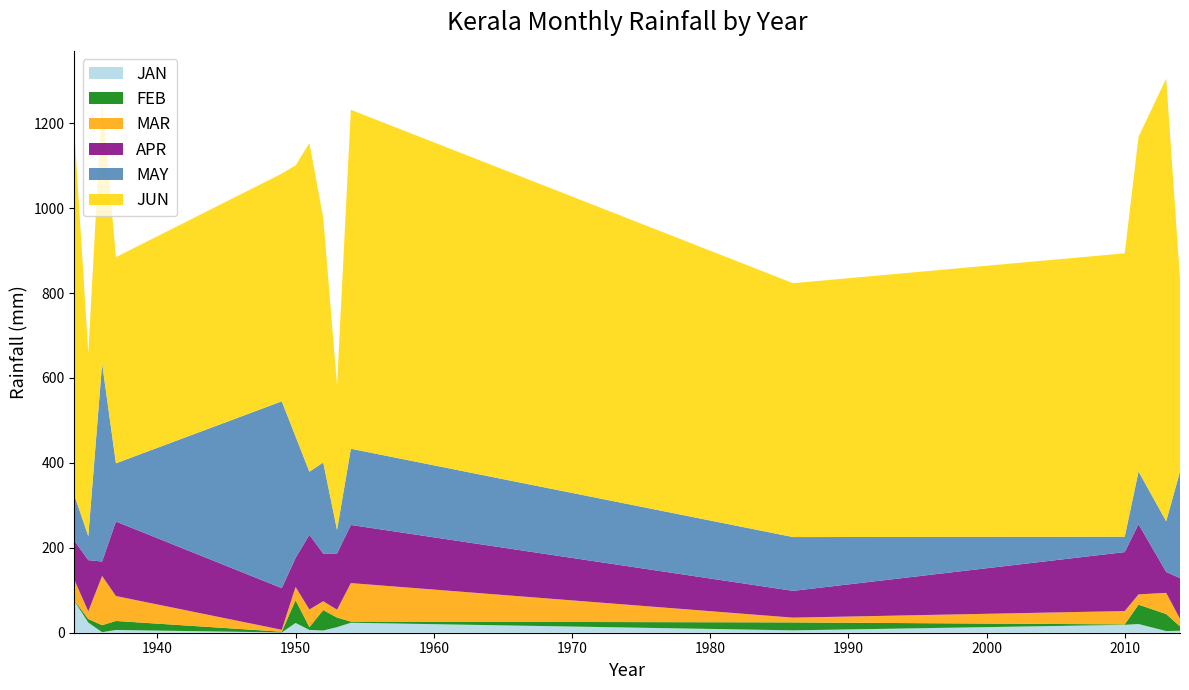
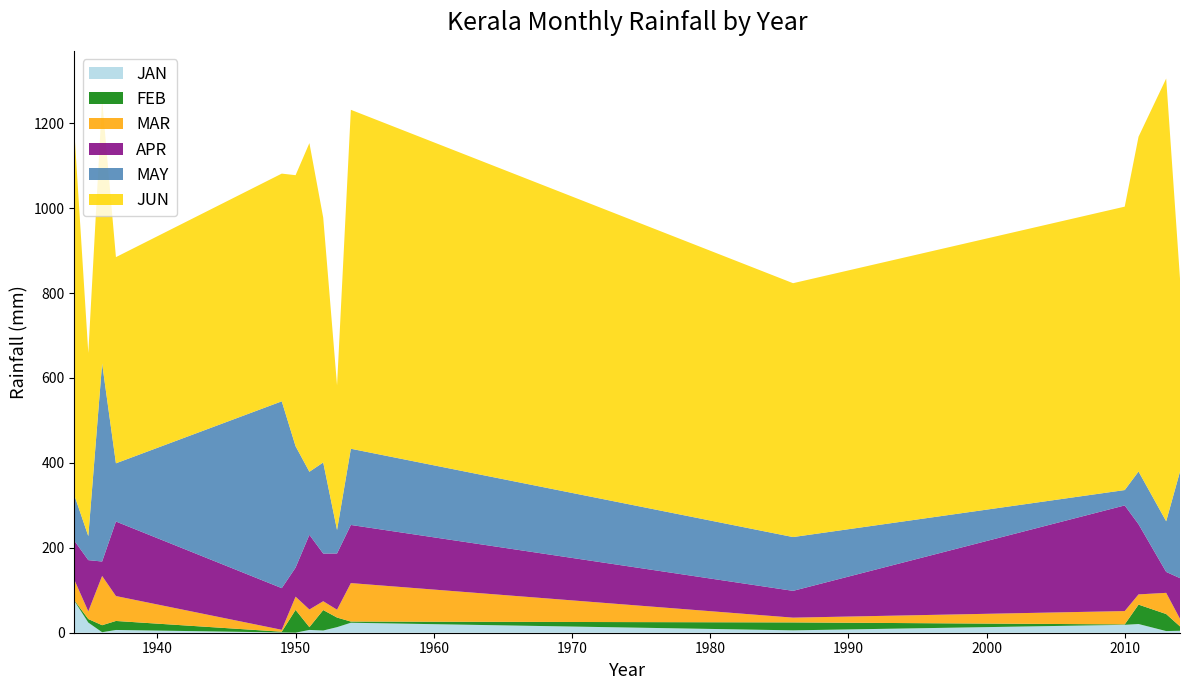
  {
    "JAN": {
-     "1950": 20
+     "1950": 0
    },
    "FEB": {
      "1950": 50
    },
    "APR": {
      "1950": 70,
-     "2010": 140
+     "2010": 250
    },
    "MAY": {
      "1950": 290,
      "2010": 40
    }
  }
